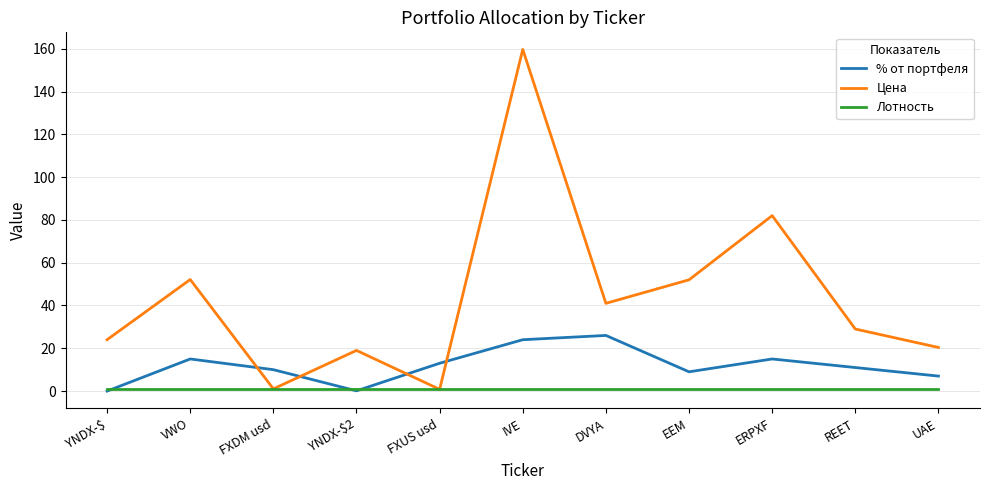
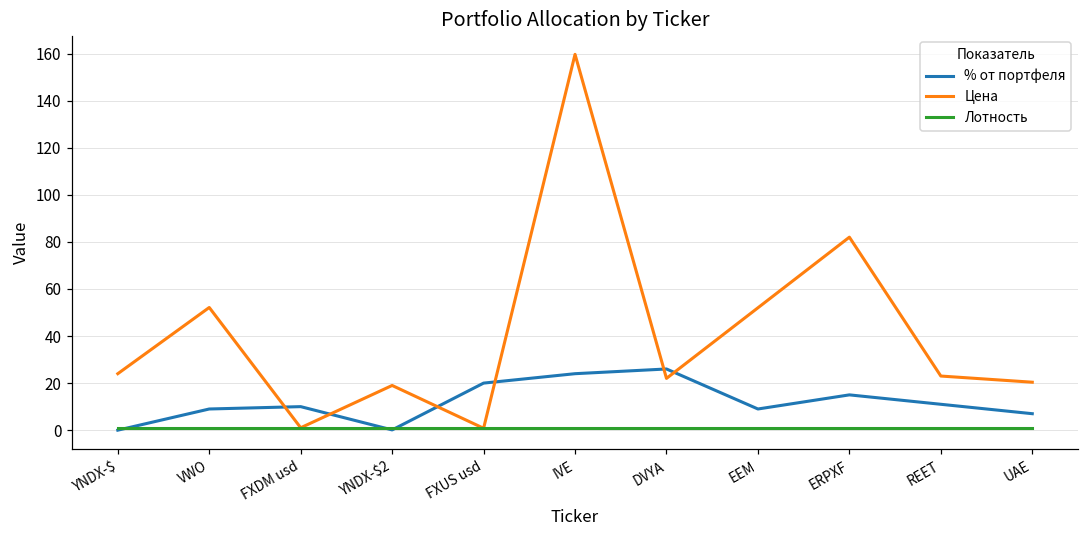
  {
    "% от портфеля": {
-     "VWO": 15,
+     "VWO": 9,
      "FXDM usd": 10,
-     "FXUS usd": 13,
+     "FXUS usd": 20,
      "IVE": 24,
      "DVYA": 26,
      "EEM": 9,
      "ERPXF": 15,
      "REET": 11,
      "UAE": 7
    },
    "Цена": {
      "YNDX-$": 24,
      "VWO": 52,
      "YNDX-$2": 19,
      "IVE": 160,
-     "DVYA": 41,
+     "DVYA": 22,
      "EEM": 52,
      "ERPXF": 82,
-     "REET": 29,
+     "REET": 23,
      "UAE": 20
    },
    "Лотность": {
      "VWO": 1,
      "IVE": 1,
      "DVYA": 1,
      "EEM": 1,
      "ERPXF": 1,
      "REET": 1,
      "UAE": 1
    }
  }
